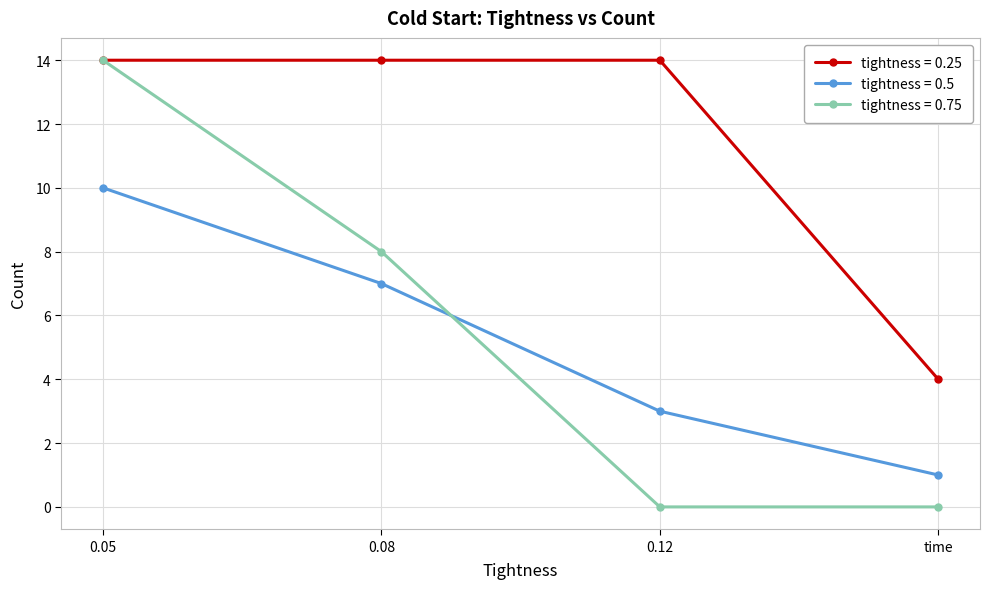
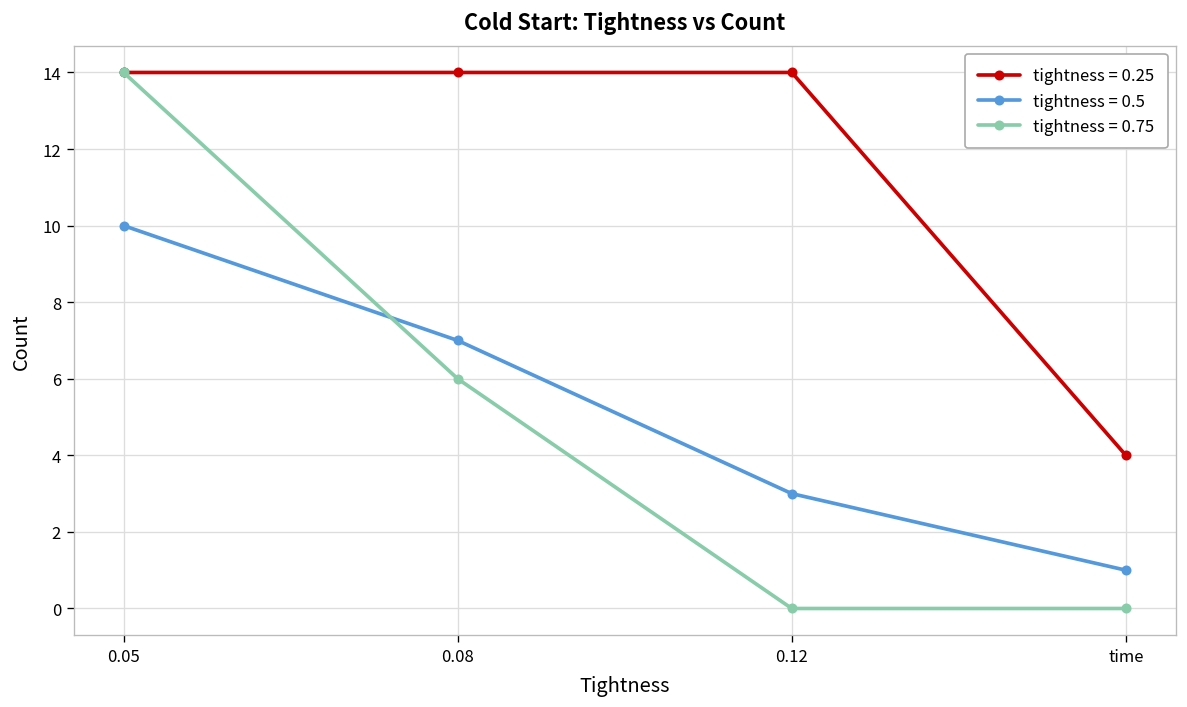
  {
    "tightness = 0.25": {
      "0.08": 14,
      "0.12": 14,
      "time": 4
    },
    "tightness = 0.5": {
      "0.05": 10,
      "0.08": 7,
      "0.12": 3,
      "time": 1
    },
    "tightness = 0.75": {
-     "0.08": 8,
+     "0.08": 6,
      "0.12": 0,
      "time": 0
    }
  }
